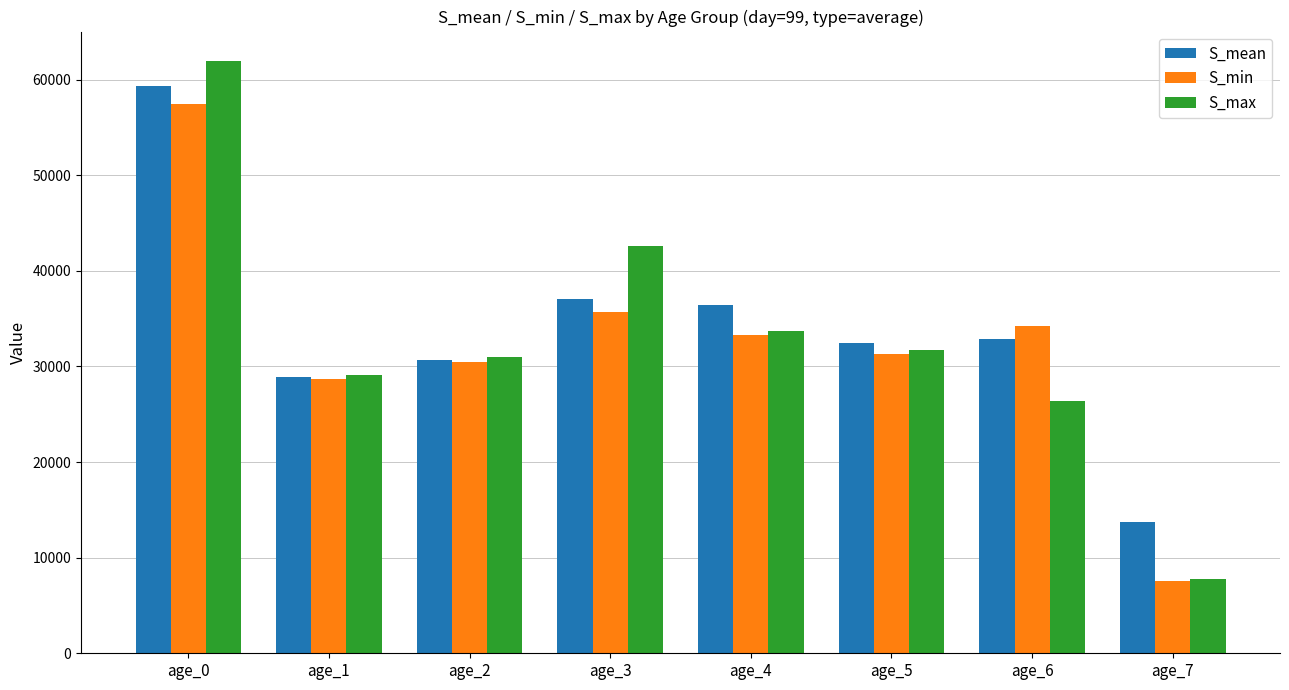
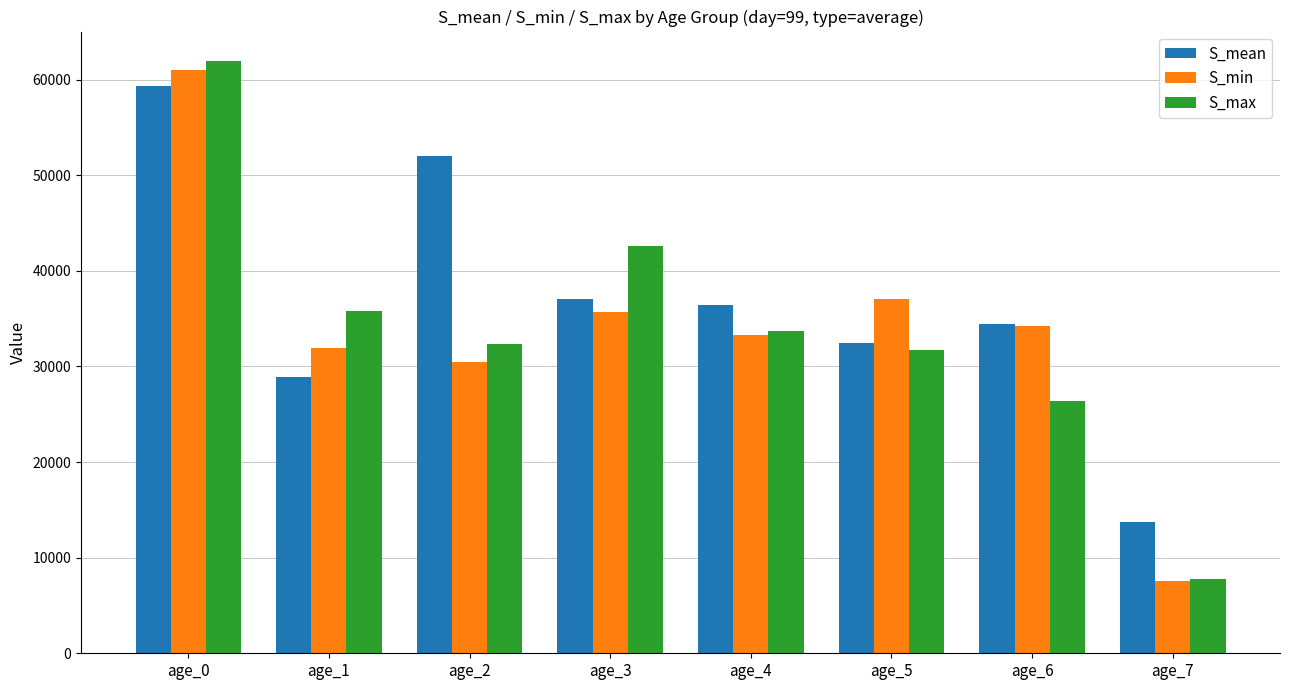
  {
    "S_mean": {
      "age_0": 59000,
      "age_1": 29000,
-     "age_2": 31000,
+     "age_2": 52000,
      "age_3": 37000,
      "age_4": 36000,
      "age_5": 32000,
-     "age_6": 33000,
+     "age_6": 34000,
      "age_7": 14000
    },
    "S_min": {
-     "age_0": 57000,
-     "age_1": 29000,
+     "age_0": 61000,
+     "age_1": 32000,
      "age_2": 30000,
      "age_3": 36000,
      "age_4": 33000,
-     "age_5": 31000,
+     "age_5": 37000,
      "age_6": 34000,
      "age_7": 8000
    },
    "S_max": {
      "age_0": 62000,
-     "age_1": 29000,
-     "age_2": 31000,
+     "age_1": 36000,
+     "age_2": 32000,
      "age_3": 43000,
      "age_4": 34000,
      "age_5": 32000,
      "age_6": 26000,
      "age_7": 8000
    }
  }
